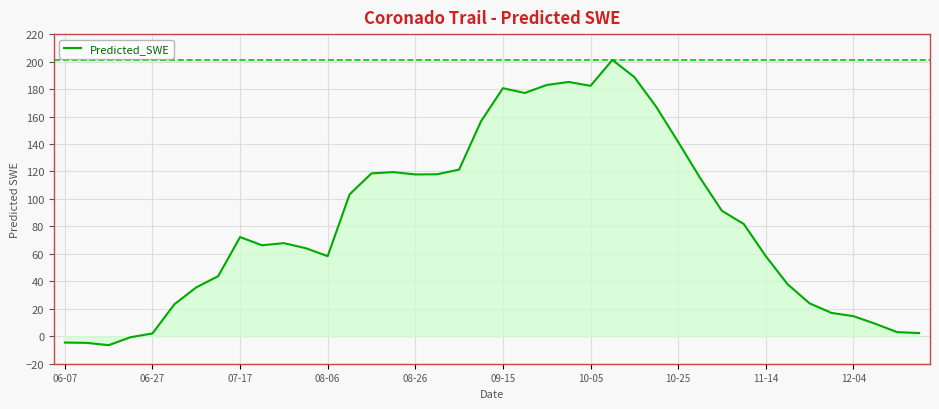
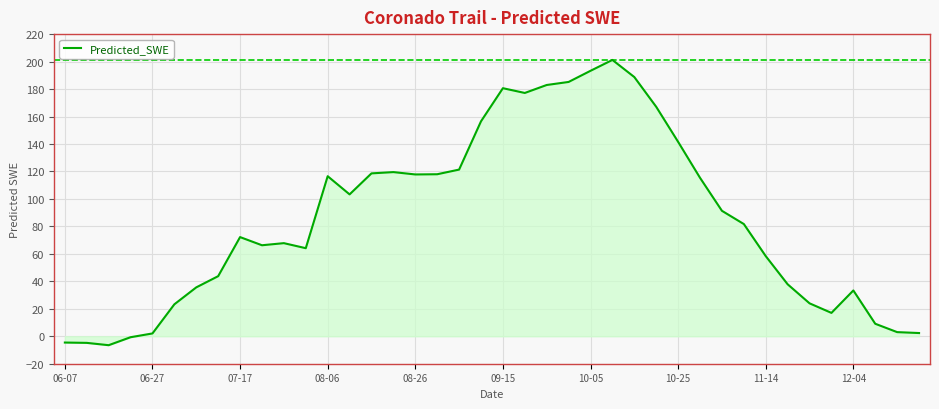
  {
    "Predicted_SWE": {
      "06-07": -5,
-     "08-06": 58,
-     "10-05": 182,
-     "12-04": 15
+     "08-06": 117,
+     "10-05": 193,
+     "12-04": 33
    }
  }
